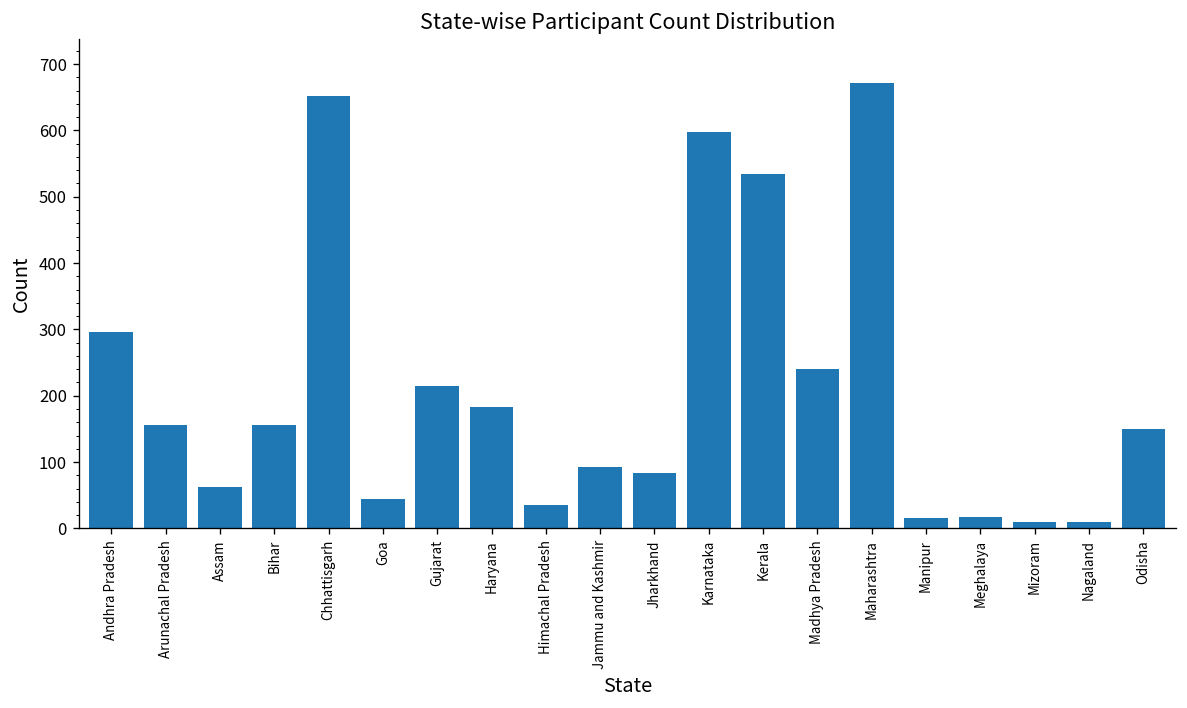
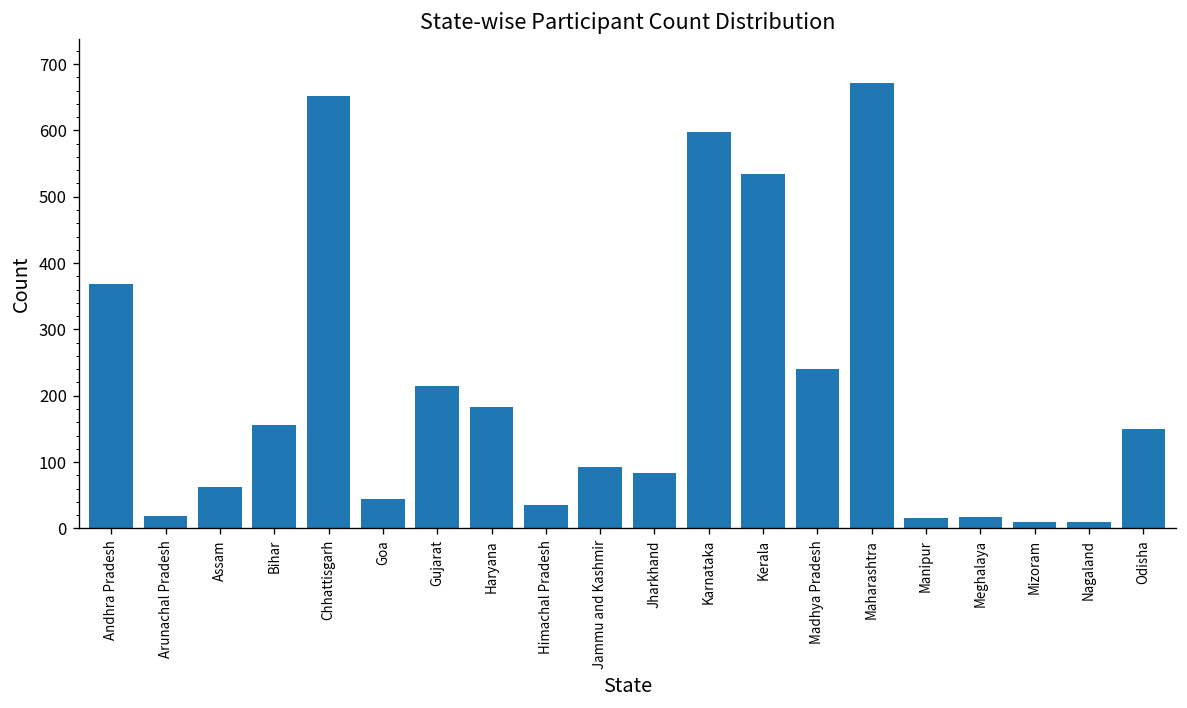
  {
-   "Andhra Pradesh": 300,
-   "Arunachal Pradesh": 160,
+   "Andhra Pradesh": 370,
+   "Arunachal Pradesh": 20,
    "Assam": 60,
    "Bihar": 160,
    "Chhattisgarh": 650,
    "Goa": 50,
    "Gujarat": 210,
    "Haryana": 180,
    "Himachal Pradesh": 40,
    "Jammu and Kashmir": 90,
    "Jharkhand": 80,
    "Karnataka": 600,
    "Kerala": 540,
    "Madhya Pradesh": 240,
    "Maharashtra": 670,
    "Manipur": 20,
    "Meghalaya": 20,
    "Mizoram": 10,
    "Nagaland": 10,
    "Odisha": 150
  }
